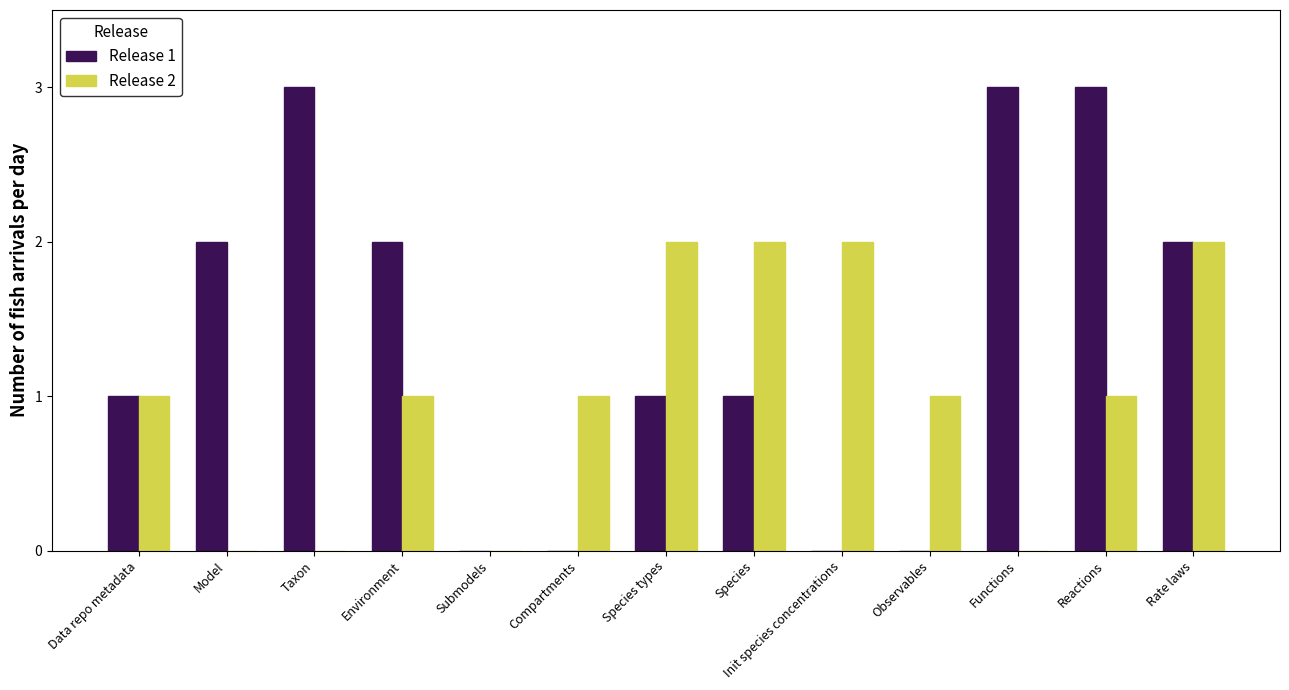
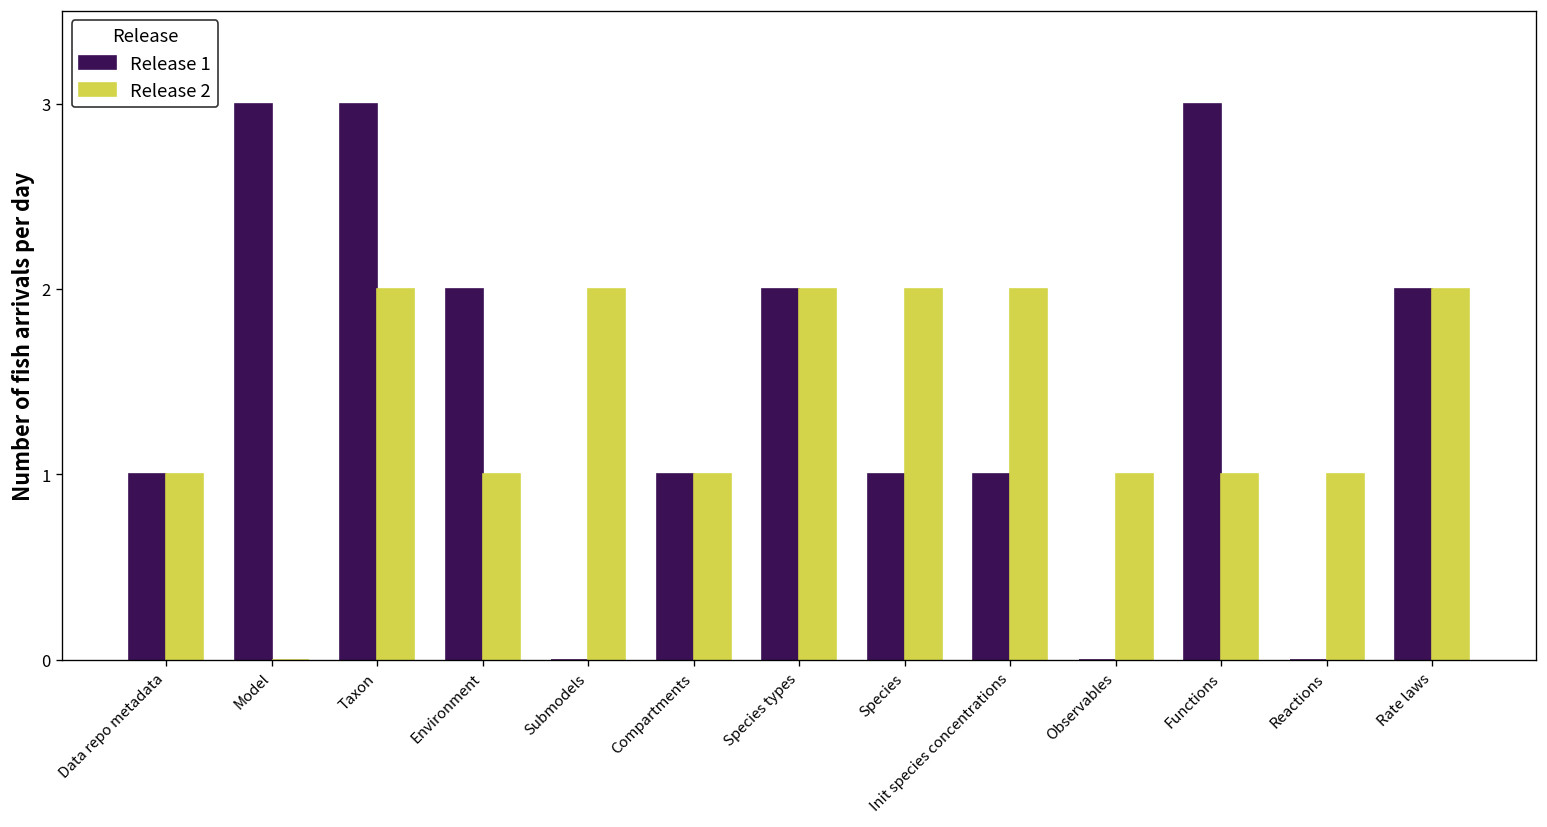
  {
    "Release 1": {
      "Data repo metadata": 1,
-     "Model": 2,
+     "Model": 3,
      "Taxon": 3,
      "Environment": 2,
      "Submodels": 0,
-     "Compartments": 0,
-     "Species types": 1,
+     "Compartments": 1,
+     "Species types": 2,
      "Species": 1,
-     "Init species concentrations": 0,
+     "Init species concentrations": 1,
      "Observables": 0,
      "Functions": 3,
-     "Reactions": 3,
+     "Reactions": 0,
      "Rate laws": 2
    },
    "Release 2": {
      "Data repo metadata": 1,
      "Model": 0,
-     "Taxon": 0,
+     "Taxon": 2,
      "Environment": 1,
-     "Submodels": 0,
+     "Submodels": 2,
      "Compartments": 1,
      "Species types": 2,
      "Species": 2,
      "Init species concentrations": 2,
      "Observables": 1,
-     "Functions": 0,
+     "Functions": 1,
      "Reactions": 1,
      "Rate laws": 2
    }
  }
